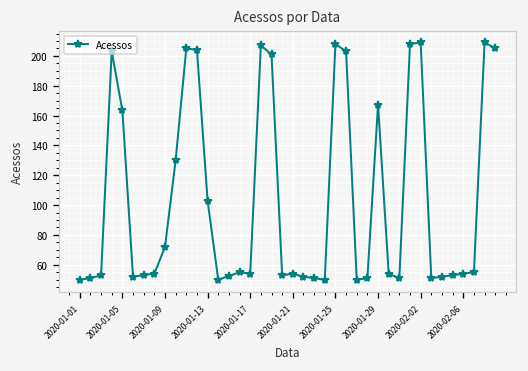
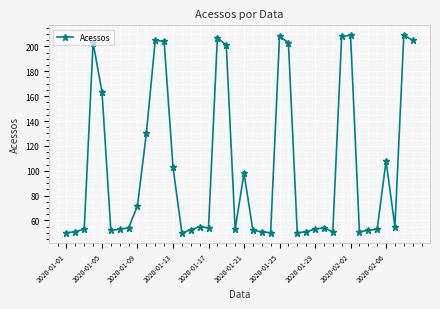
  {
    "2020-01-01": 50,
    "2020-01-05": 163,
    "2020-01-09": 72,
    "2020-01-13": 103,
    "2020-01-17": 54,
-   "2020-01-21": 54,
+   "2020-01-21": 98,
    "2020-01-25": 208,
-   "2020-01-29": 167,
+   "2020-01-29": 53,
    "2020-02-02": 209,
-   "2020-02-06": 54
+   "2020-02-06": 108
  }
